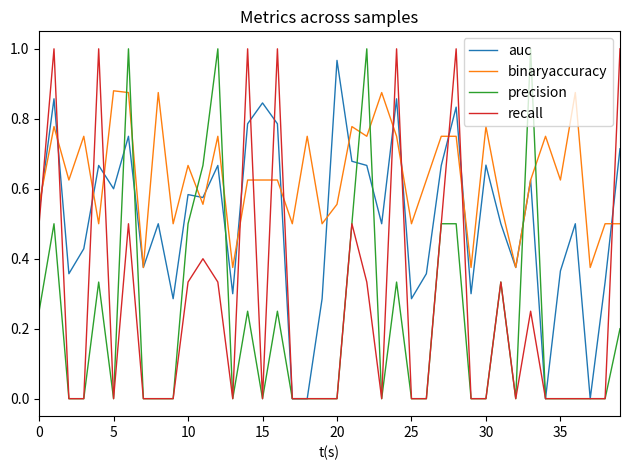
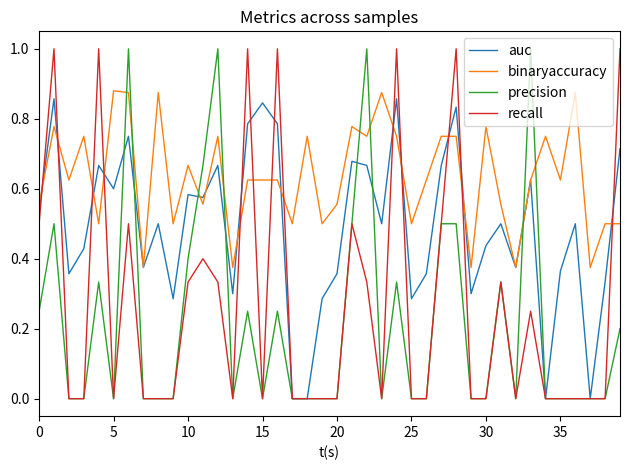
  {
    "auc": {
      "0": 0.54,
      "5": 0.60,
      "10": 0.58,
      "15": 0.85,
-     "20": 0.97,
+     "20": 0.36,
      "25": 0.29,
-     "30": 0.67,
+     "30": 0.44,
      "35": 0.37
    },
    "binaryaccuracy": {
      "0": 0.56,
      "5": 0.88,
      "10": 0.67,
      "15": 0.63,
      "20": 0.56,
      "25": 0.50,
      "30": 0.78,
      "35": 0.63
    },
    "precision": {
      "0": 0.25,
-     "10": 0.5
+     "10": 0.4
    },
    "recall": {
      "0": 0.50,
      "10": 0.33
    }
  }
